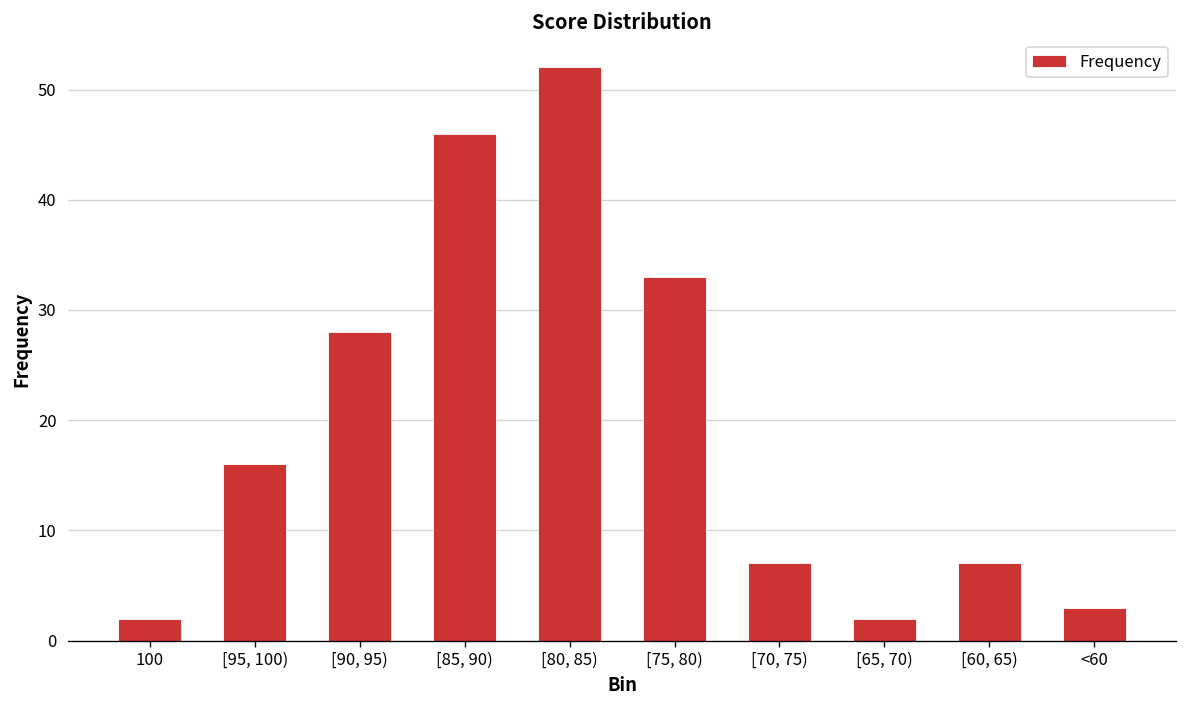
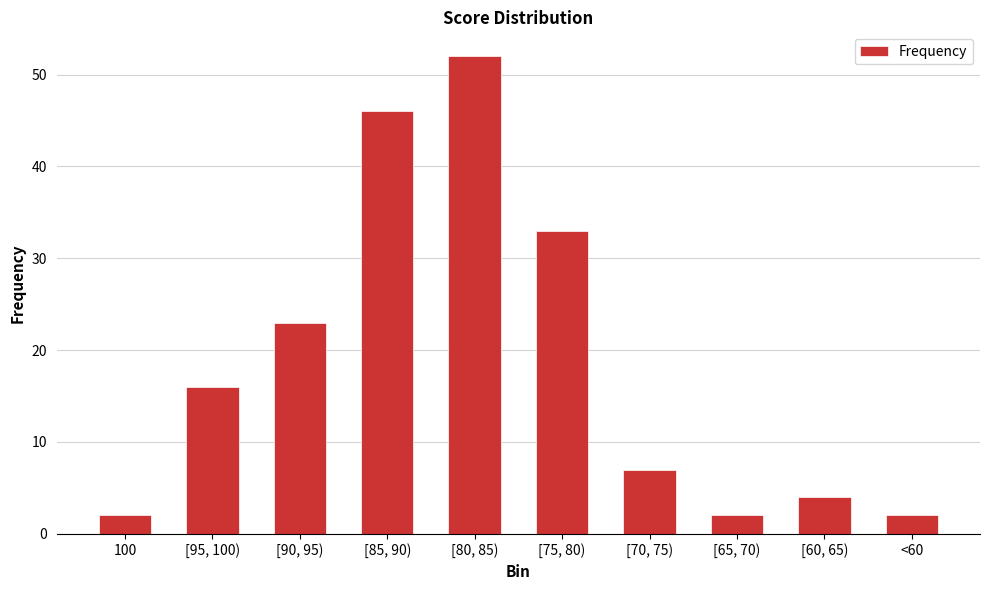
  {
    "100": 2,
    "[95, 100)": 16,
-   "[90, 95)": 28,
+   "[90, 95)": 23,
    "[85, 90)": 46,
    "[80, 85)": 52,
    "[75, 80)": 33,
    "[70, 75)": 7,
    "[65, 70)": 2,
-   "[60, 65)": 7,
-   "<60": 3
+   "[60, 65)": 4,
+   "<60": 2
  }
